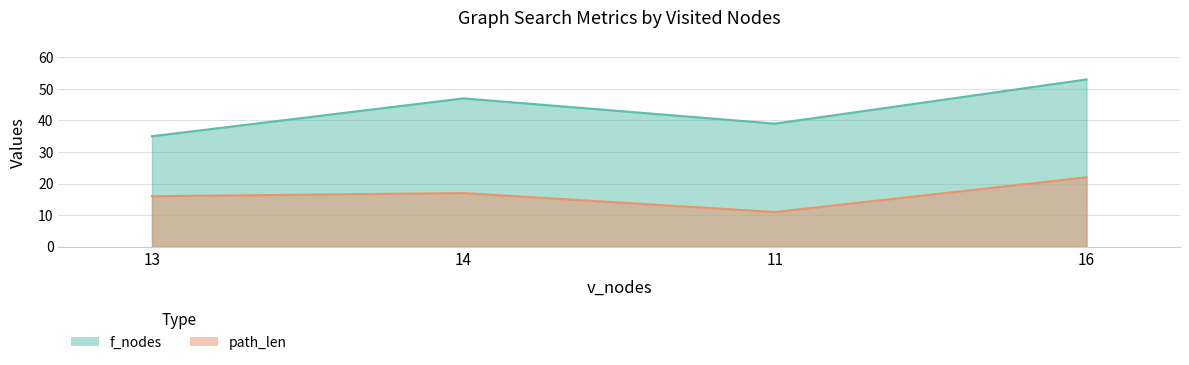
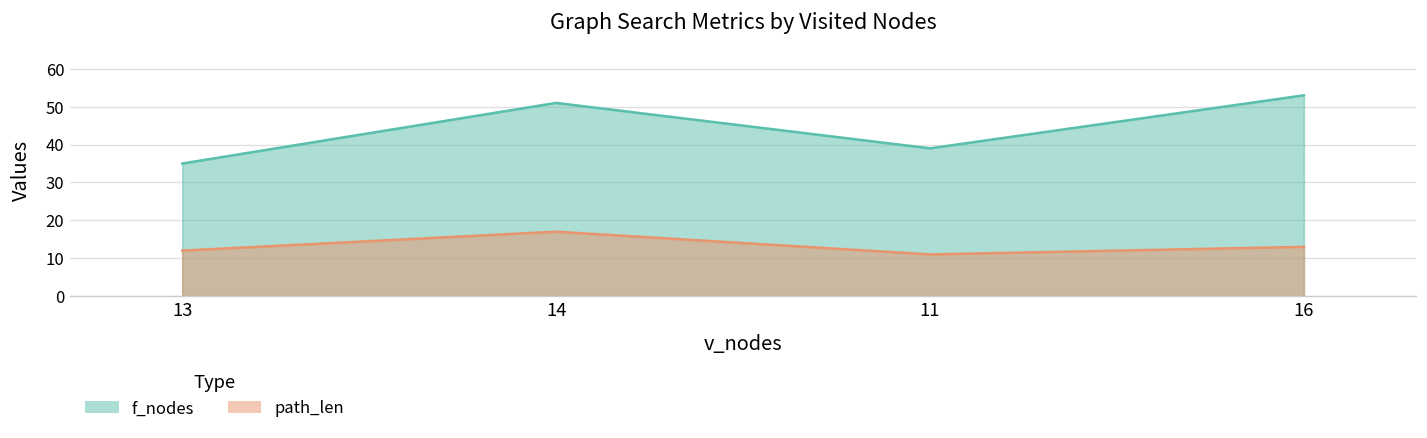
  {
    "f_nodes": {
      "13": 35,
-     "14": 47,
+     "14": 51,
      "11": 39,
      "16": 53
    },
    "path_len": {
-     "13": 16,
+     "13": 12,
      "14": 17,
      "11": 11,
-     "16": 22
+     "16": 13
    }
  }
